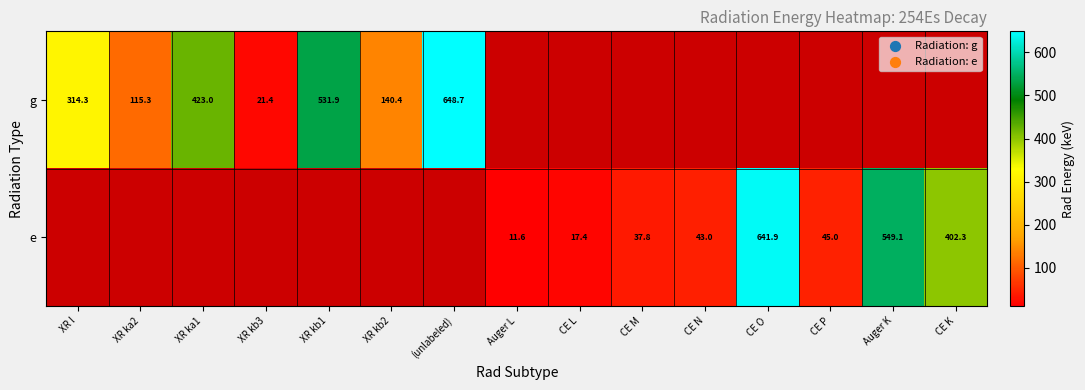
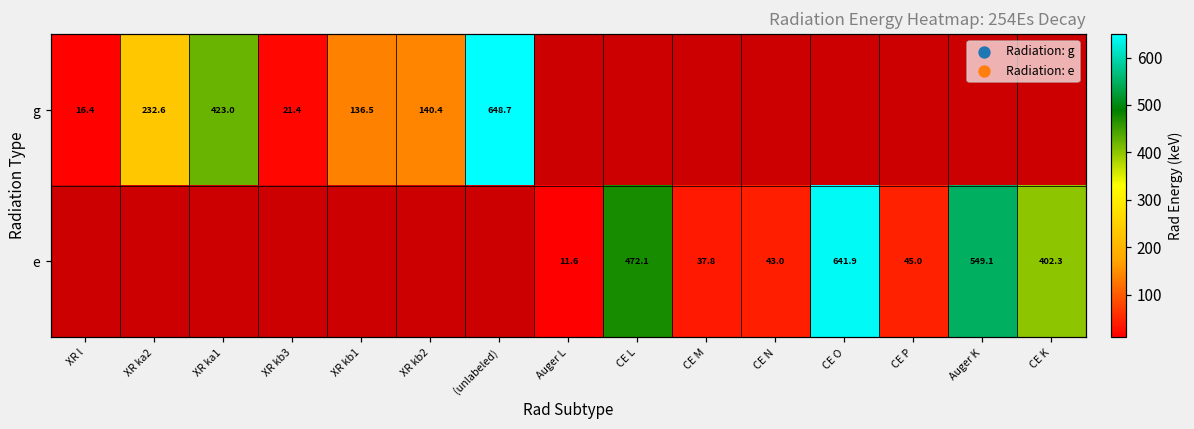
  {
    "g": {
-     "XR l": 314.3,
-     "XR ka2": 115.3,
+     "XR l": 16.4,
+     "XR ka2": 232.6,
      "XR ka1": 423.0,
      "XR kb3": 21.4,
-     "XR kb1": 531.9,
+     "XR kb1": 136.5,
      "XR kb2": 140.4,
      "(unlabeled)": 648.7
    },
    "e": {
      "Auger L": 11.6,
-     "CE L": 17.4,
+     "CE L": 472.1,
      "CE M": 37.8,
      "CE N": 43.0,
      "CE O": 641.9,
      "CE P": 45.0,
      "Auger K": 549.1,
      "CE K": 402.3
    }
  }
